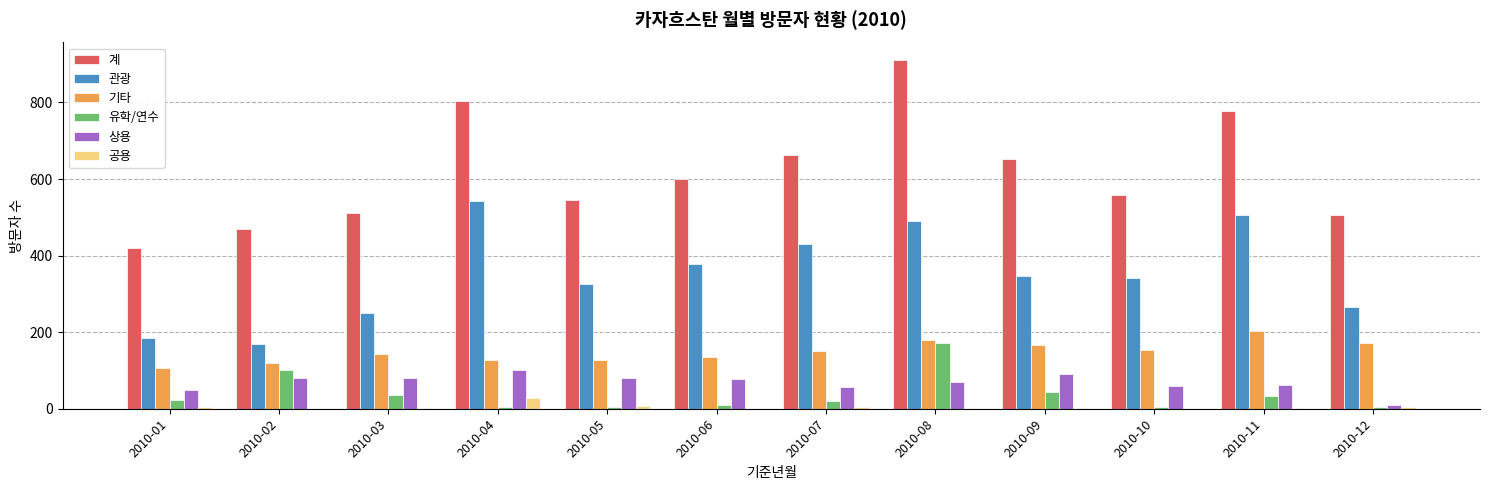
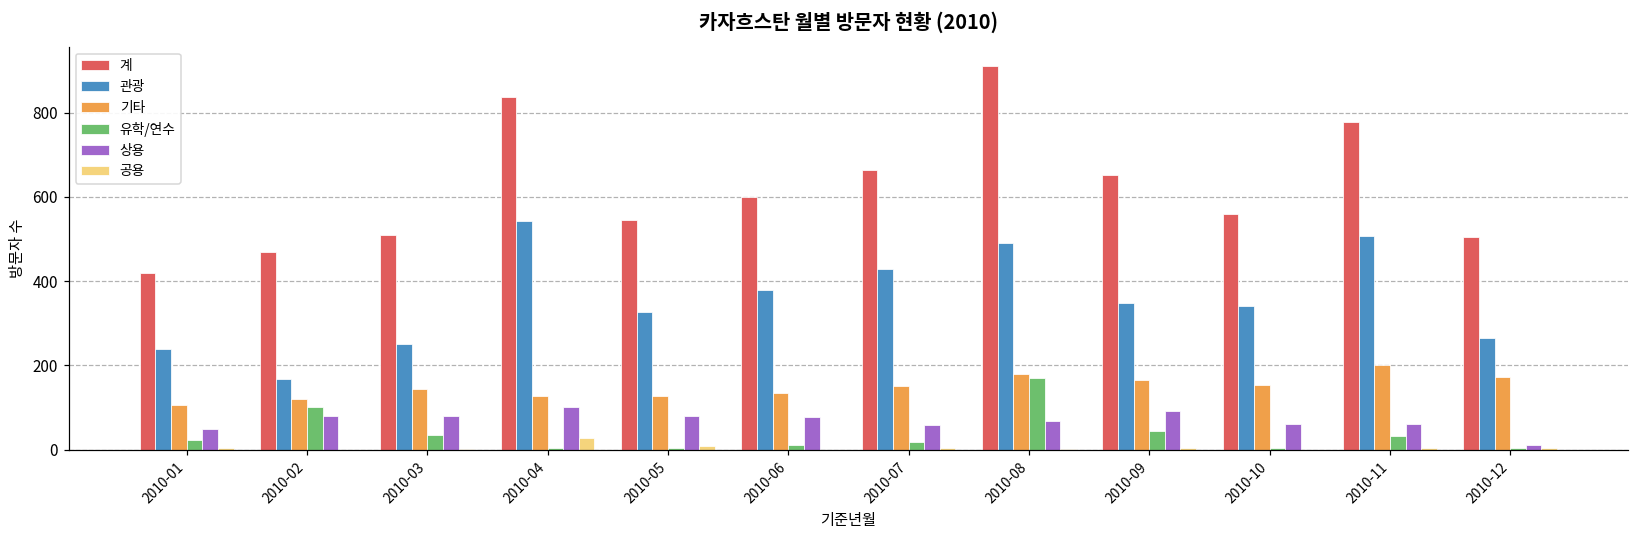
  {
    "계": {
      "2010-01": 420,
      "2010-02": 470,
      "2010-03": 510,
-     "2010-04": 800,
+     "2010-04": 840,
      "2010-05": 550,
      "2010-06": 600,
      "2010-07": 660,
      "2010-08": 910,
      "2010-09": 650,
      "2010-10": 560,
      "2010-11": 780,
      "2010-12": 510
    },
    "관광": {
-     "2010-01": 190,
+     "2010-01": 240,
      "2010-02": 170,
      "2010-03": 250,
      "2010-04": 540,
      "2010-05": 330,
      "2010-06": 380,
      "2010-07": 430,
      "2010-08": 490,
      "2010-09": 350,
      "2010-10": 340,
      "2010-11": 510,
      "2010-12": 270
    },
    "기타": {
      "2010-01": 110,
      "2010-02": 120,
      "2010-03": 140,
      "2010-04": 130,
      "2010-05": 130,
      "2010-06": 130,
      "2010-07": 150,
      "2010-08": 180,
      "2010-09": 170,
      "2010-10": 150,
      "2010-11": 200,
      "2010-12": 170
    },
    "유학/연수": {
      "2010-01": 20,
      "2010-02": 100,
      "2010-03": 40,
      "2010-06": 10,
      "2010-07": 20,
      "2010-08": 170,
      "2010-09": 50,
      "2010-11": 30
    },
    "상용": {
      "2010-01": 50,
      "2010-02": 80,
      "2010-03": 80,
      "2010-04": 100,
      "2010-05": 80,
      "2010-06": 80,
      "2010-07": 60,
      "2010-08": 70,
      "2010-09": 90,
      "2010-10": 60,
      "2010-11": 60,
      "2010-12": 10
    },
    "공용": {
      "2010-02": 0,
      "2010-04": 30,
      "2010-05": 10,
      "2010-06": 0,
      "2010-10": 0
    }
  }
